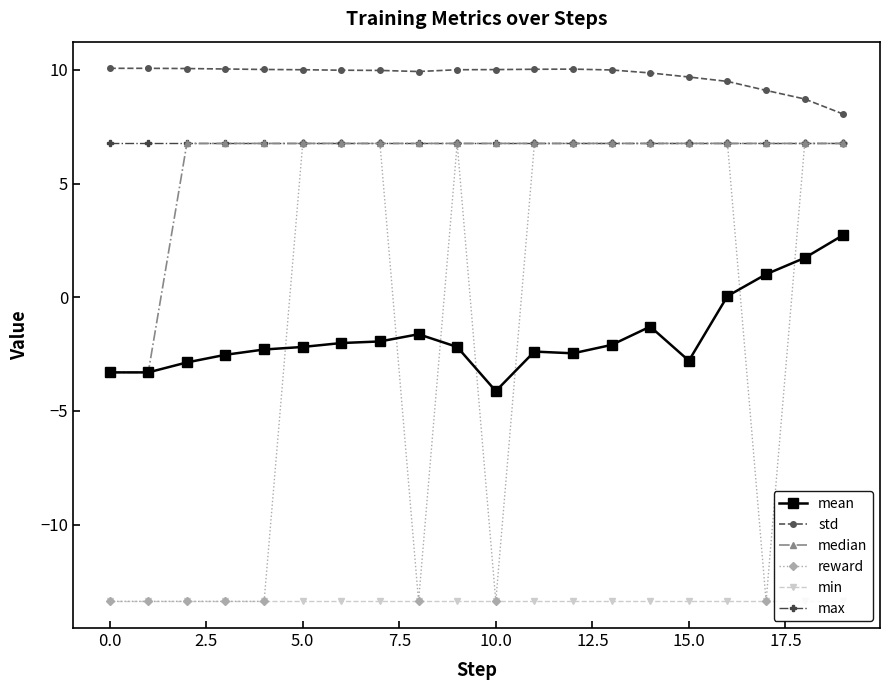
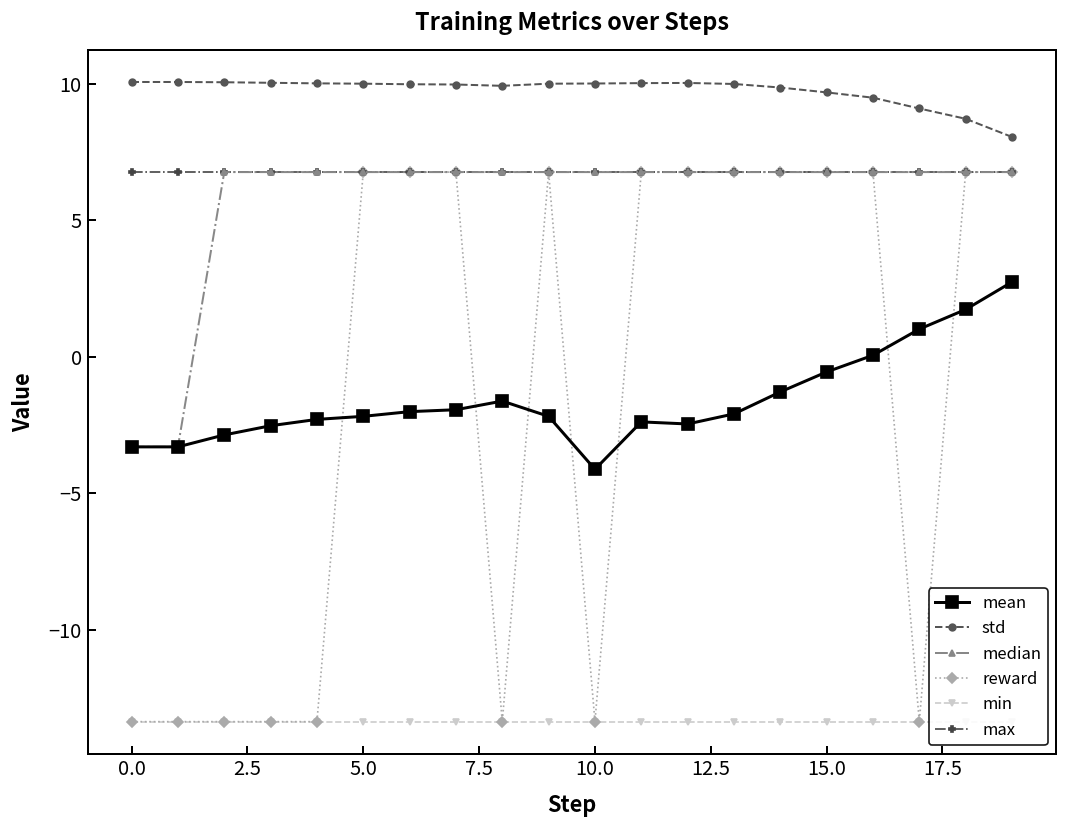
  {
    "mean": {
      "5.0": -2.2,
      "10.0": -4.1,
-     "15.0": -2.8
+     "15.0": -0.6
    }
  }
